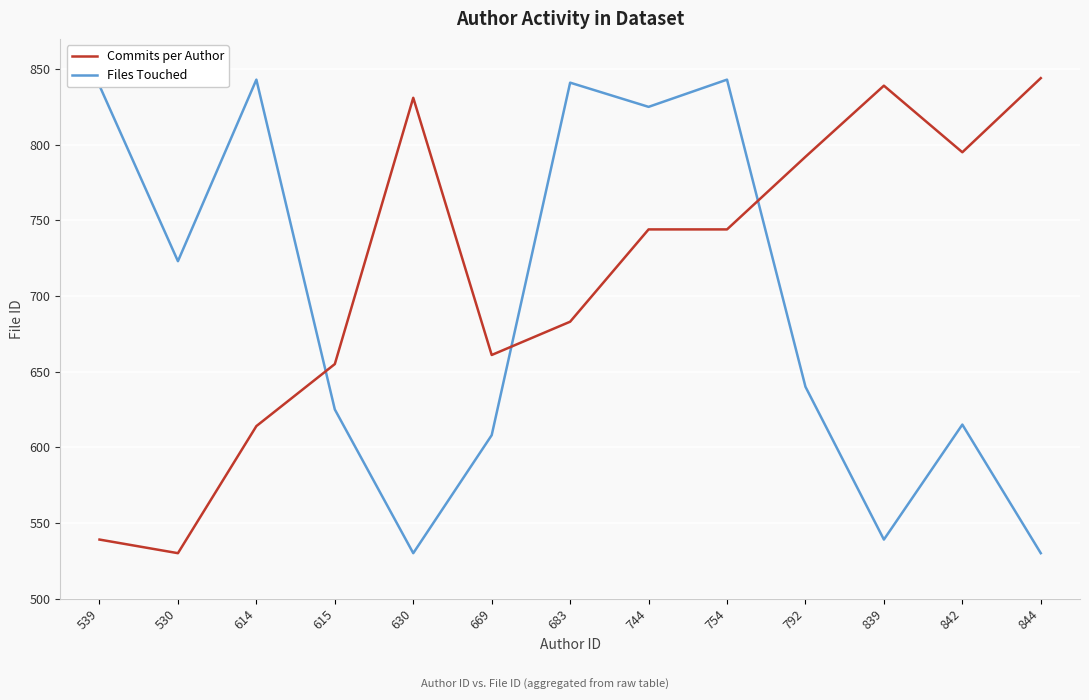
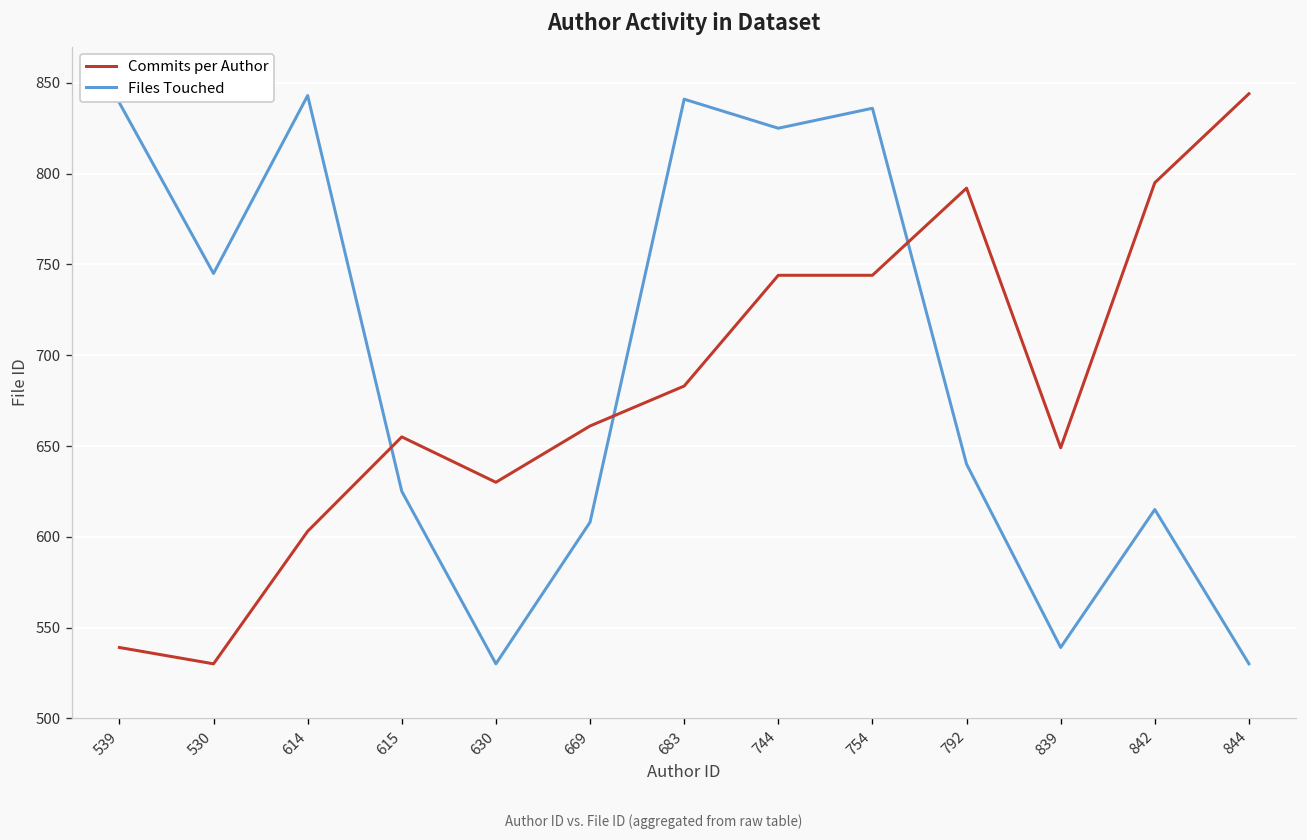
  {
    "Commits per Author": {
      "539": 539,
      "530": 530,
-     "614": 614,
+     "614": 603,
      "615": 655,
-     "630": 831,
+     "630": 630,
      "669": 661,
      "683": 683,
      "744": 744,
      "754": 744,
      "792": 792,
-     "839": 839,
+     "839": 649,
      "842": 795,
      "844": 844
    },
    "Files Touched": {
-     "530": 723,
+     "530": 745,
      "614": 843,
      "615": 625,
      "630": 530,
      "669": 608,
      "683": 841,
      "744": 825,
-     "754": 843,
+     "754": 836,
      "792": 640,
      "839": 539,
      "842": 615,
      "844": 530
    }
  }
